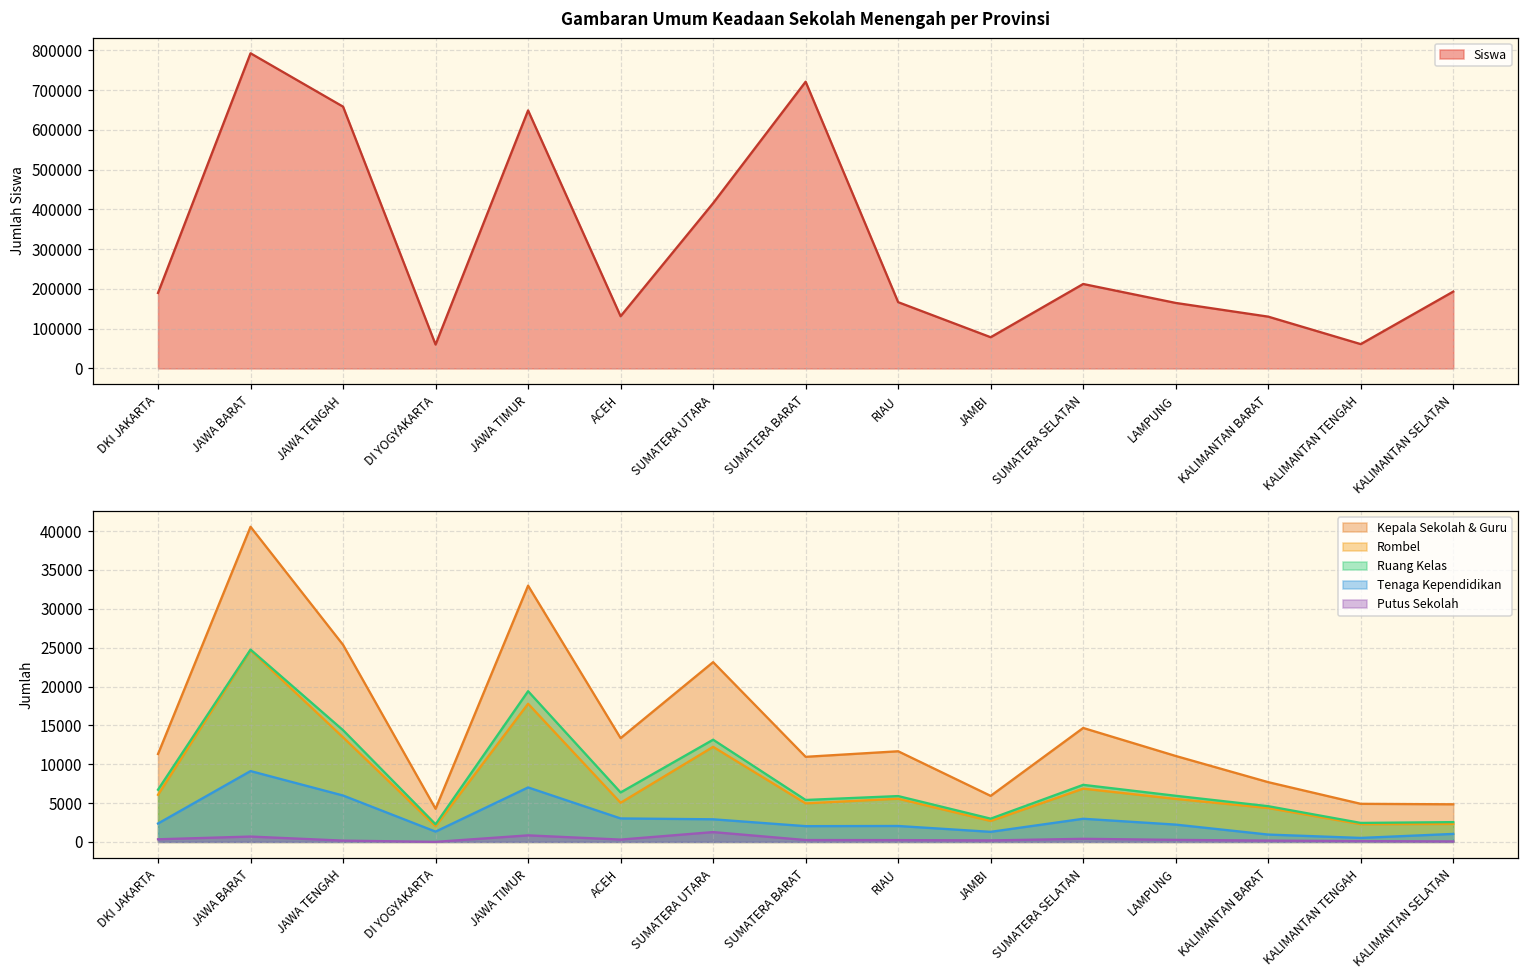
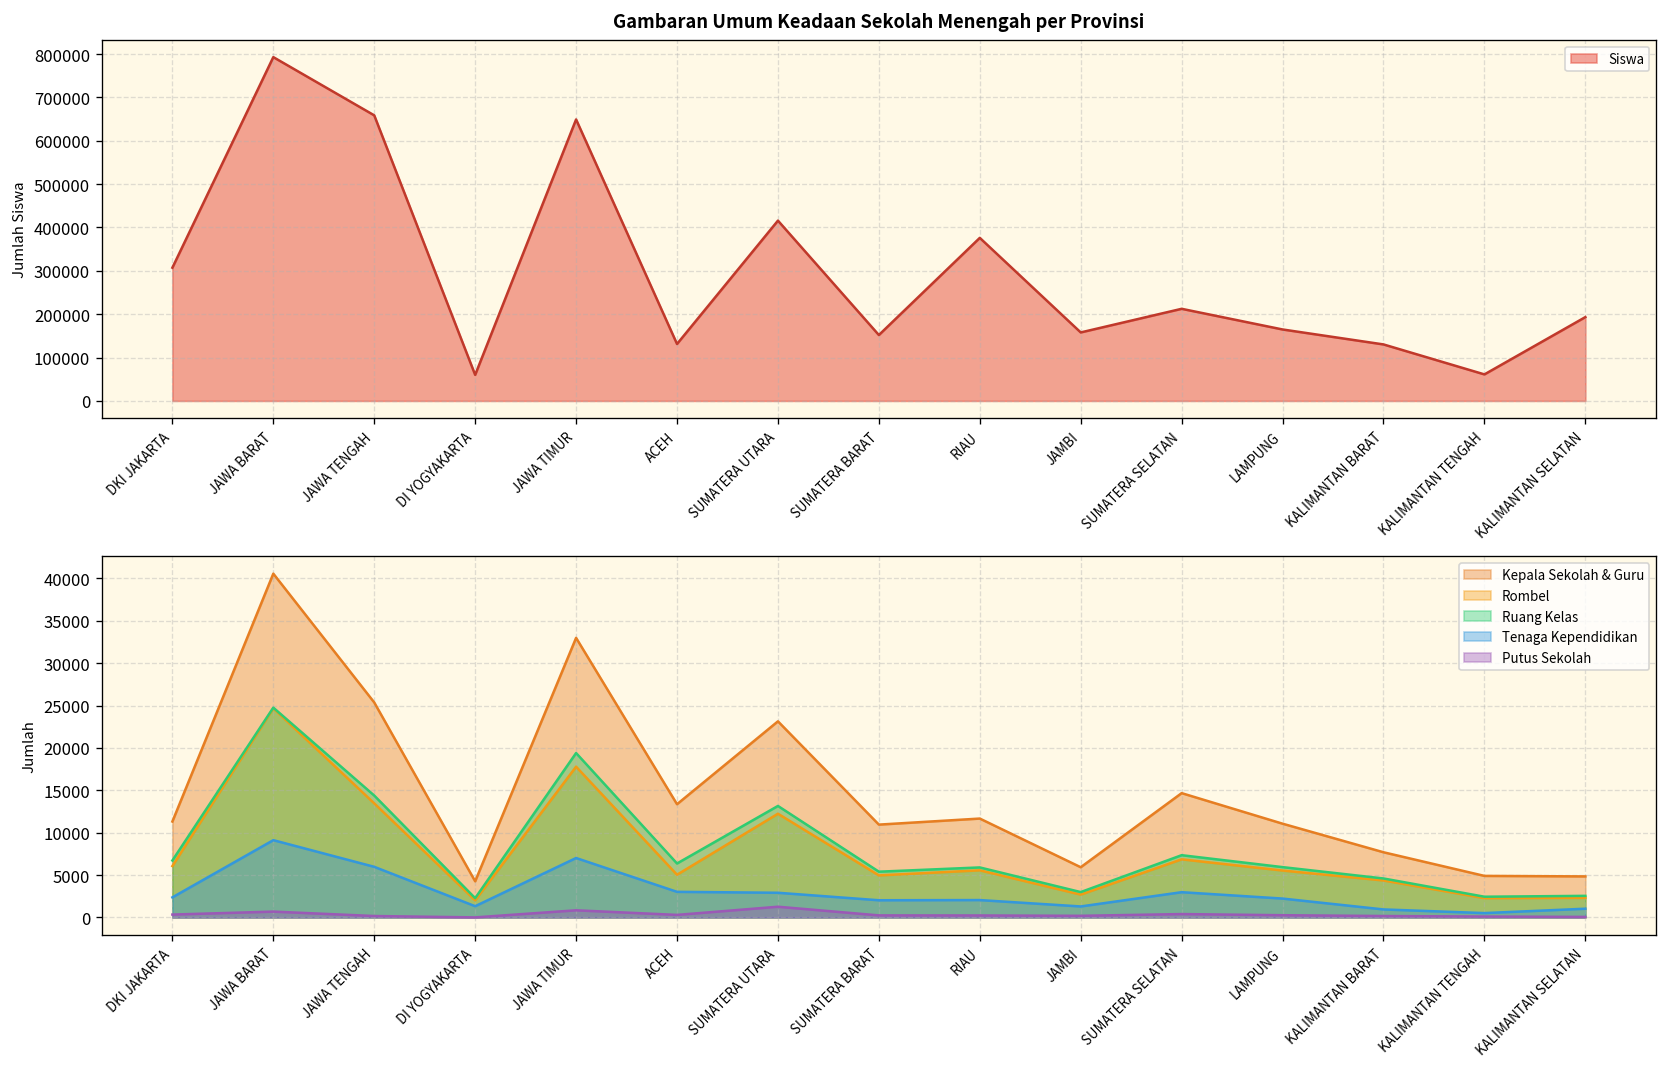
  {
    "Gambaran Umum Keadaan Sekolah Menengah per Provinsi": {
-     "DKI JAKARTA": 190000,
+     "DKI JAKARTA": 310000,
      "JAWA BARAT": 790000,
      "JAWA TENGAH": 660000,
      "DI YOGYAKARTA": 60000,
      "JAWA TIMUR": 650000,
      "ACEH": 130000,
      "SUMATERA UTARA": 420000,
-     "SUMATERA BARAT": 720000,
-     "RIAU": 170000,
-     "JAMBI": 80000,
+     "SUMATERA BARAT": 150000,
+     "RIAU": 380000,
+     "JAMBI": 160000,
      "SUMATERA SELATAN": 210000,
      "LAMPUNG": 160000,
      "KALIMANTAN BARAT": 130000,
      "KALIMANTAN TENGAH": 60000,
      "KALIMANTAN SELATAN": 190000
    }
  }
